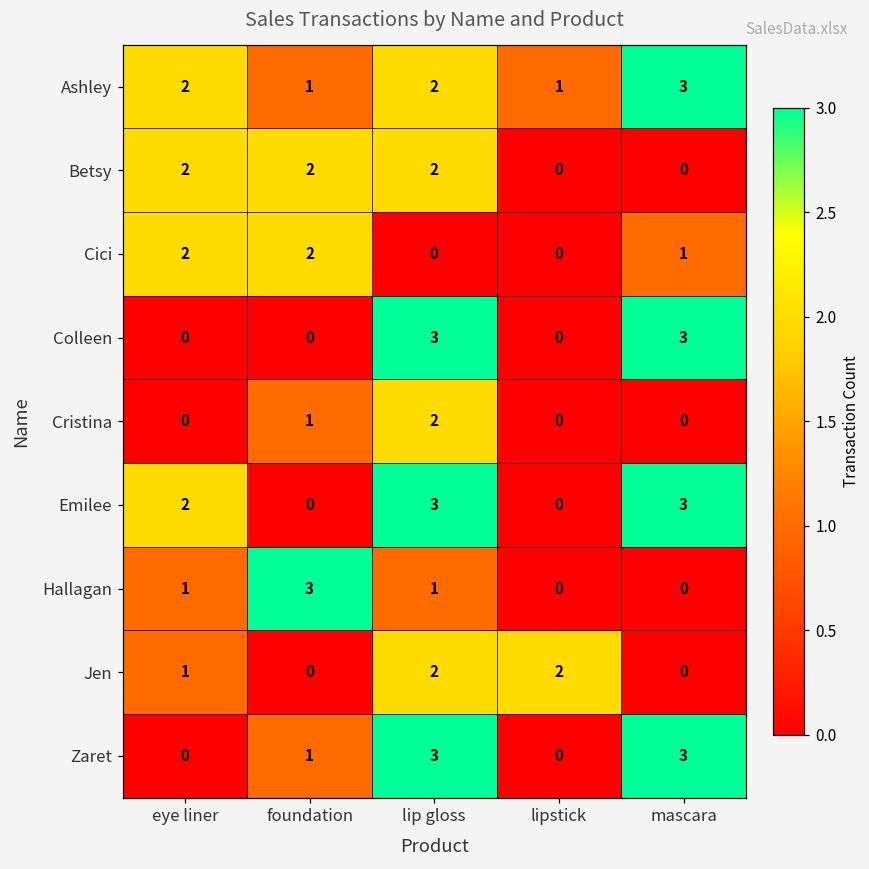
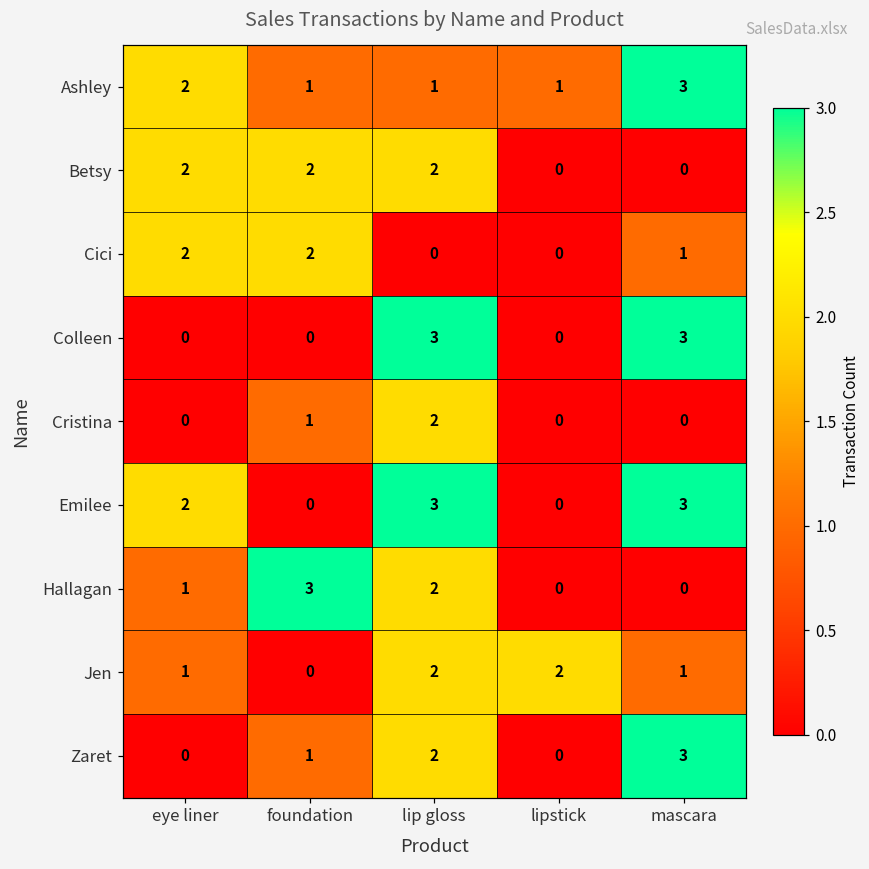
  {
    "Ashley": {
      "eye liner": 2,
      "foundation": 1,
-     "lip gloss": 2,
+     "lip gloss": 1,
      "lipstick": 1,
      "mascara": 3
    },
    "Betsy": {
      "eye liner": 2,
      "foundation": 2,
      "lip gloss": 2,
      "lipstick": 0,
      "mascara": 0
    },
    "Cici": {
      "eye liner": 2,
      "foundation": 2,
      "lip gloss": 0,
      "lipstick": 0,
      "mascara": 1
    },
    "Colleen": {
      "eye liner": 0,
      "foundation": 0,
      "lip gloss": 3,
      "lipstick": 0,
      "mascara": 3
    },
    "Cristina": {
      "eye liner": 0,
      "foundation": 1,
      "lip gloss": 2,
      "lipstick": 0,
      "mascara": 0
    },
    "Emilee": {
      "eye liner": 2,
      "foundation": 0,
      "lip gloss": 3,
      "lipstick": 0,
      "mascara": 3
    },
    "Hallagan": {
      "eye liner": 1,
      "foundation": 3,
-     "lip gloss": 1,
+     "lip gloss": 2,
      "lipstick": 0,
      "mascara": 0
    },
    "Jen": {
      "eye liner": 1,
      "foundation": 0,
      "lip gloss": 2,
      "lipstick": 2,
-     "mascara": 0
+     "mascara": 1
    },
    "Zaret": {
      "eye liner": 0,
      "foundation": 1,
-     "lip gloss": 3,
+     "lip gloss": 2,
      "lipstick": 0,
      "mascara": 3
    }
  }
